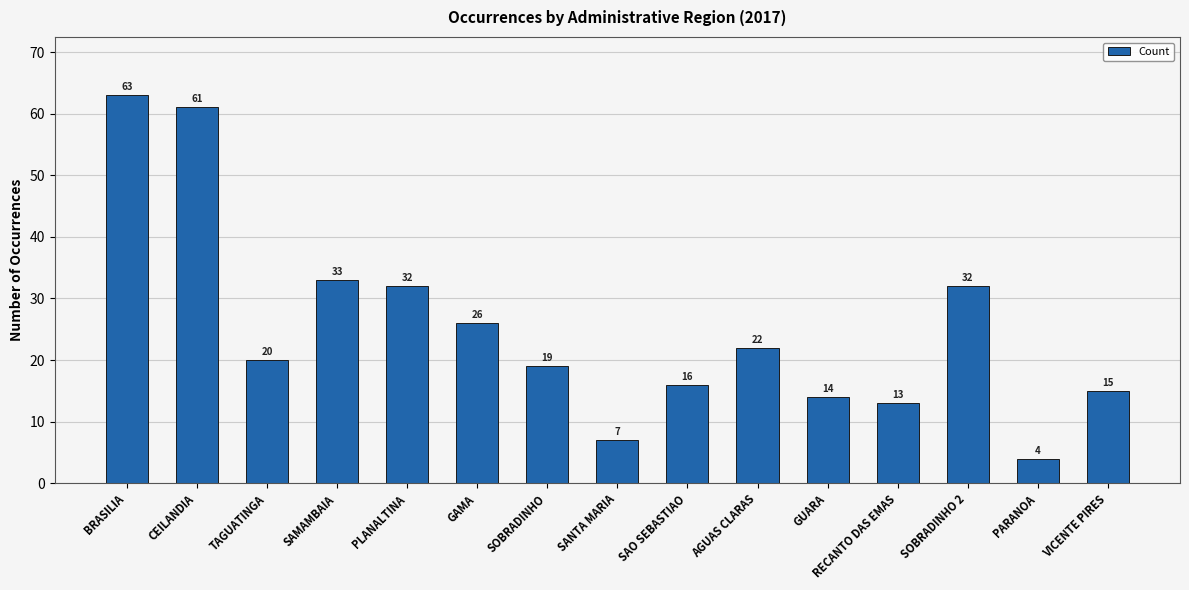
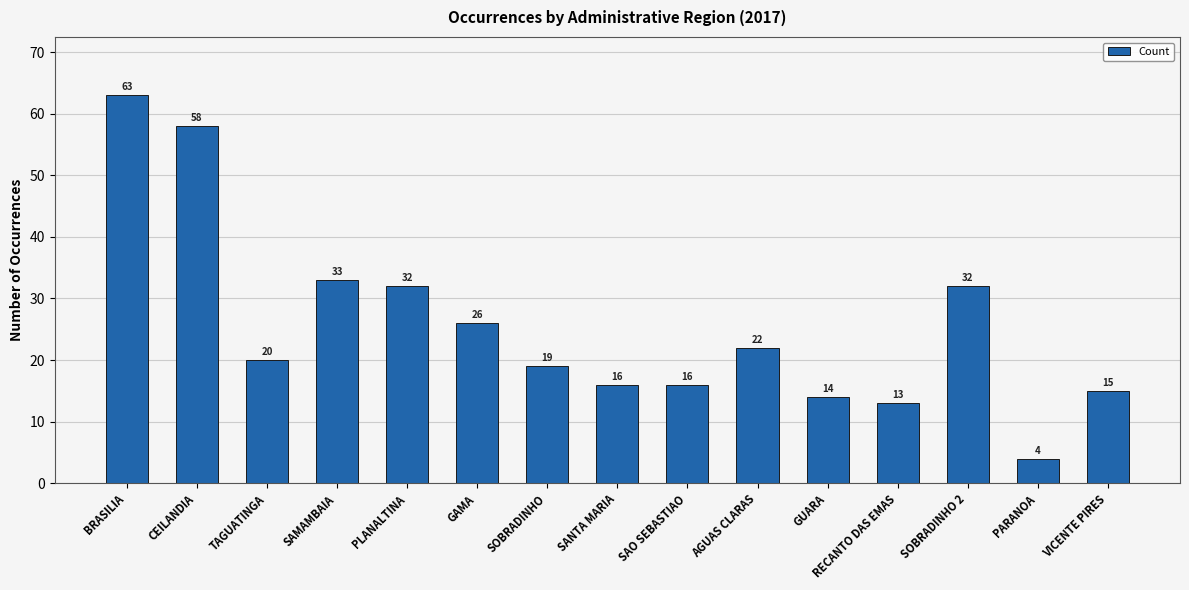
  {
    "BRASILIA": 63,
-   "CEILANDIA": 61,
+   "CEILANDIA": 58,
    "TAGUATINGA": 20,
    "SAMAMBAIA": 33,
    "PLANALTINA": 32,
    "GAMA": 26,
    "SOBRADINHO": 19,
-   "SANTA MARIA": 7,
+   "SANTA MARIA": 16,
    "SAO SEBASTIAO": 16,
    "AGUAS CLARAS": 22,
    "GUARA": 14,
    "RECANTO DAS EMAS": 13,
    "SOBRADINHO 2": 32,
    "PARANOA": 4,
    "VICENTE PIRES": 15
  }
